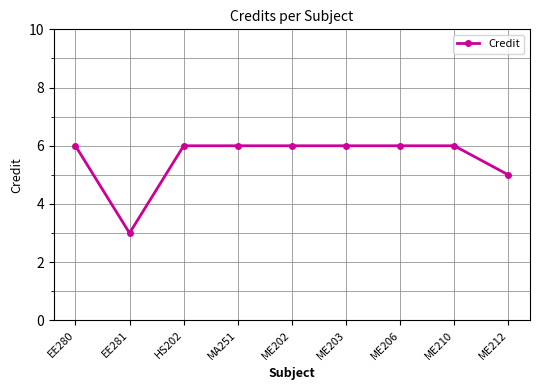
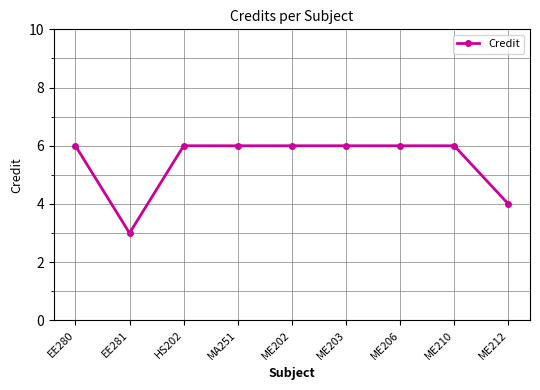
  {
    "EE280": 6,
    "EE281": 3,
    "HS202": 6,
    "MA251": 6,
    "ME202": 6,
    "ME203": 6,
    "ME206": 6,
    "ME210": 6,
-   "ME212": 5
+   "ME212": 4
  }
